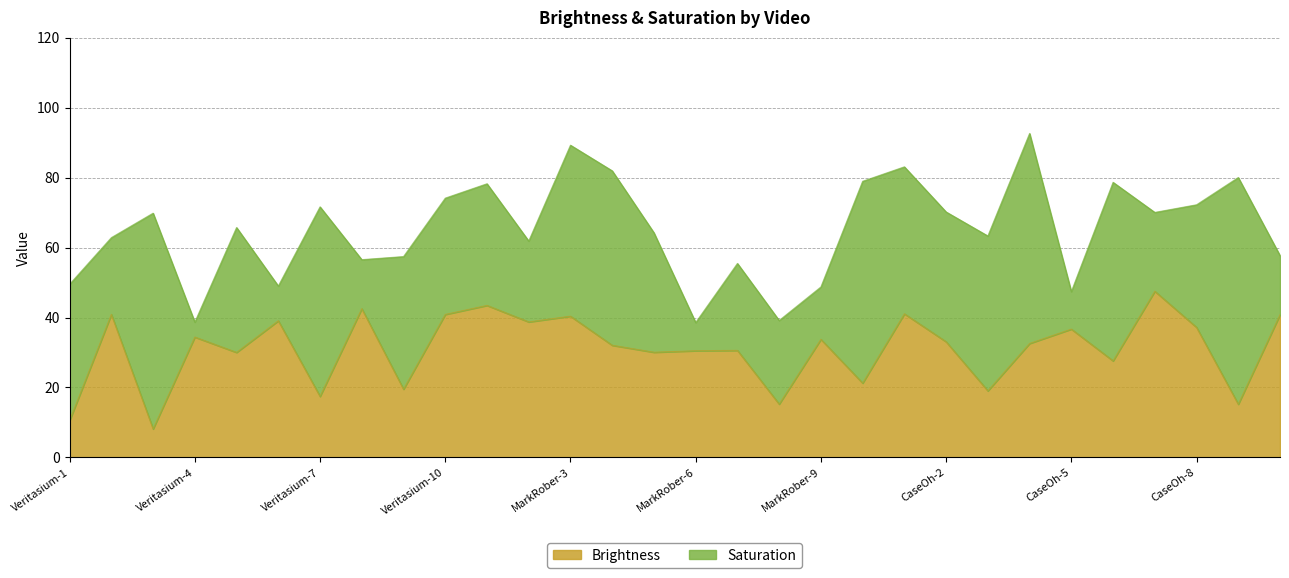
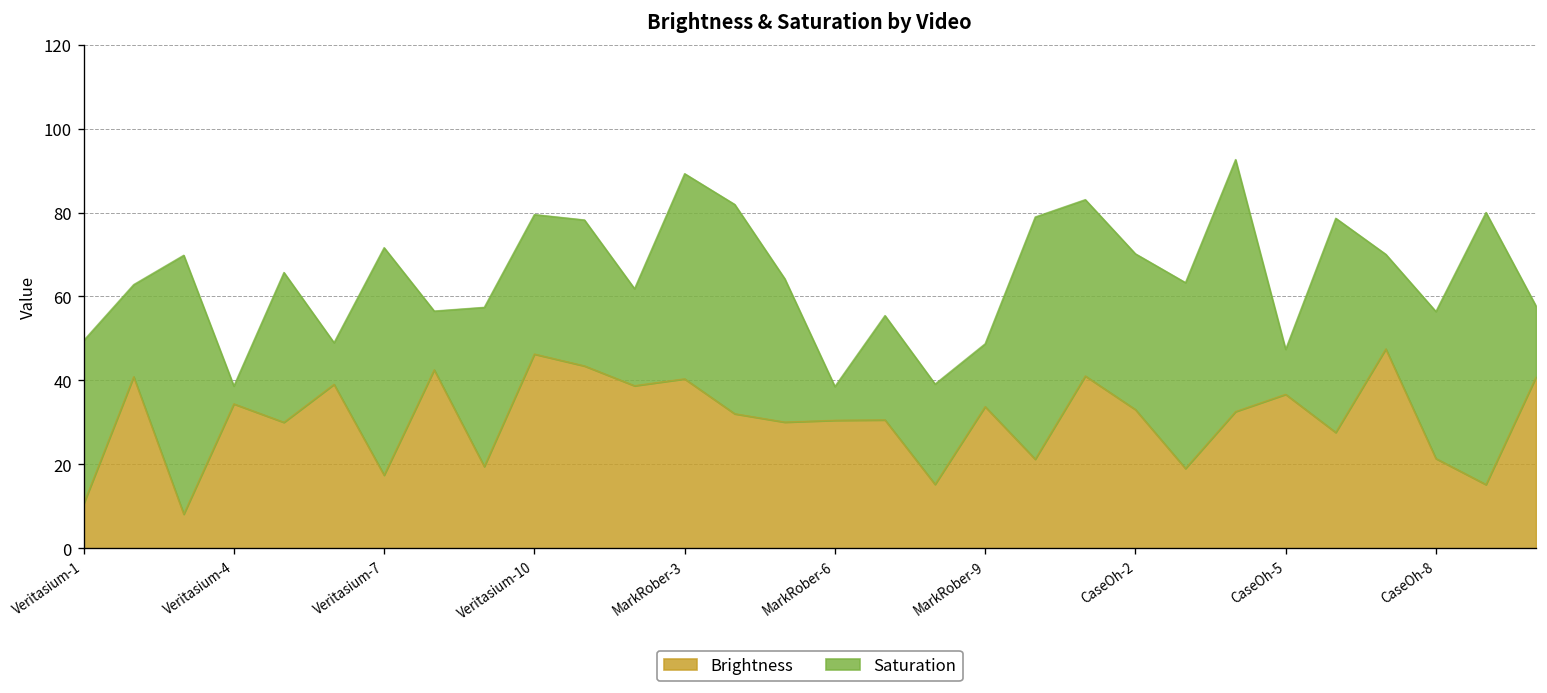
  {
    "Brightness": {
      "Veritasium-1": 11,
      "Veritasium-4": 34,
      "Veritasium-7": 17,
-     "Veritasium-10": 41,
+     "Veritasium-10": 46,
      "MarkRober-3": 40,
      "MarkRober-6": 31,
      "MarkRober-9": 34,
      "CaseOh-2": 33,
      "CaseOh-5": 37,
-     "CaseOh-8": 37
+     "CaseOh-8": 21
    },
    "Saturation": {
      "Veritasium-1": 39,
      "Veritasium-4": 4,
      "Veritasium-7": 54,
      "Veritasium-10": 33,
      "MarkRober-3": 49,
      "MarkRober-6": 8,
      "MarkRober-9": 15,
      "CaseOh-2": 37,
      "CaseOh-5": 11,
      "CaseOh-8": 35
    }
  }
